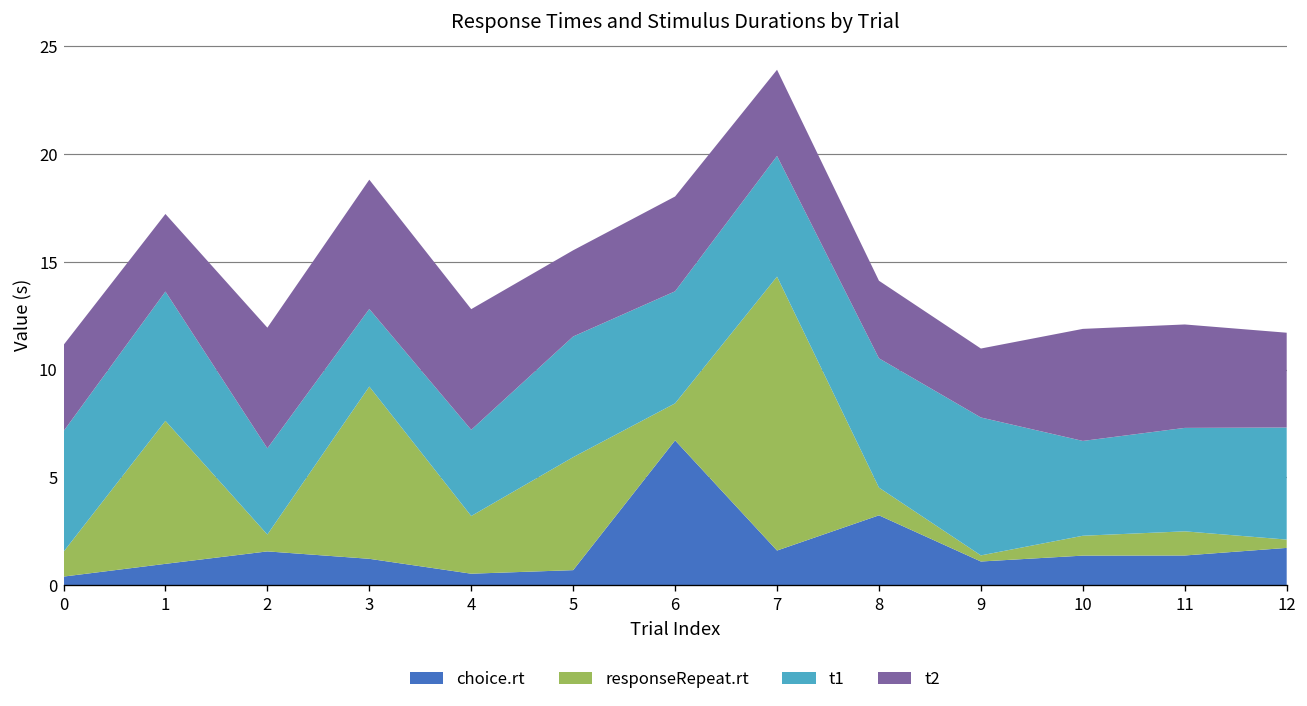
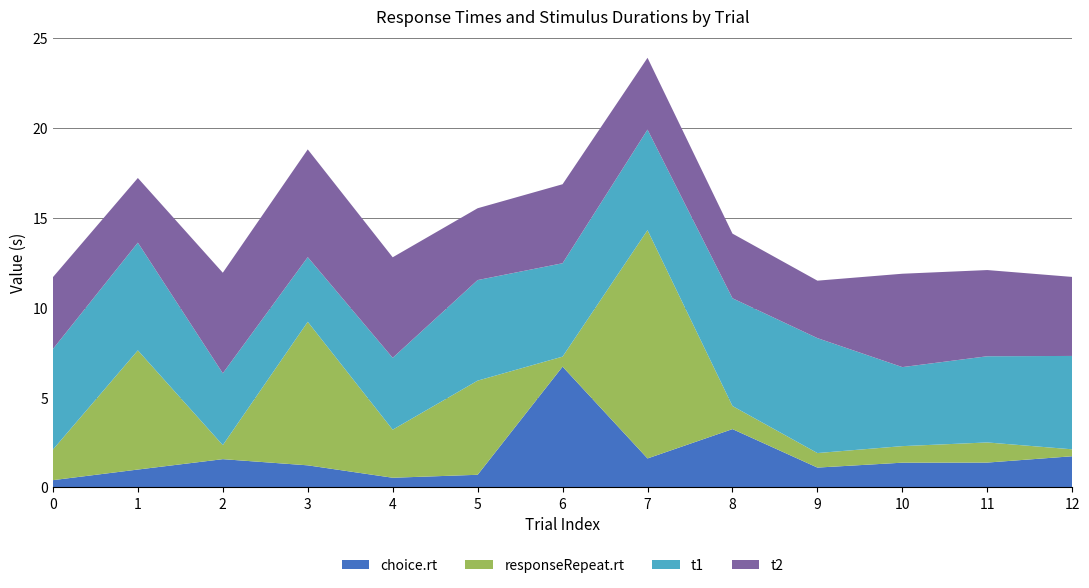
  {
    "responseRepeat.rt": {
-     "0": 1.1,
-     "6": 1.7,
-     "9": 0.3
+     "0": 1.7,
+     "6": 0.6,
+     "9": 0.8
    },
    "t2": {
      "0": 4.0,
      "1": 3.6,
      "2": 5.6,
      "3": 6.0,
      "4": 5.6,
      "5": 4.0,
      "6": 4.4,
      "7": 4.0,
      "8": 3.6,
      "9": 3.2,
      "10": 5.2,
      "11": 4.8,
      "12": 4.4
    }
  }
